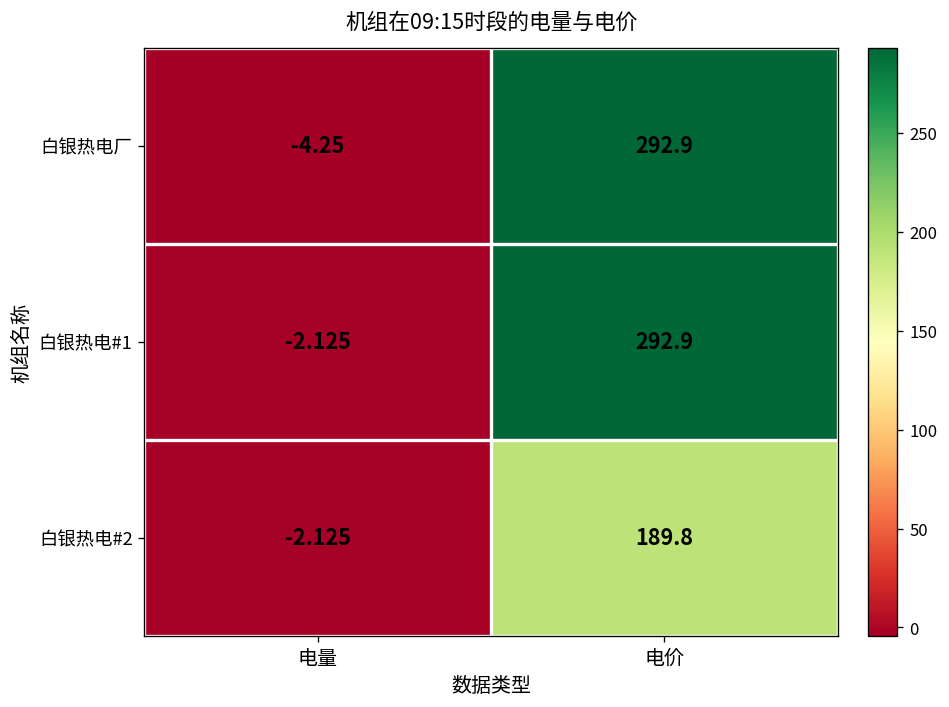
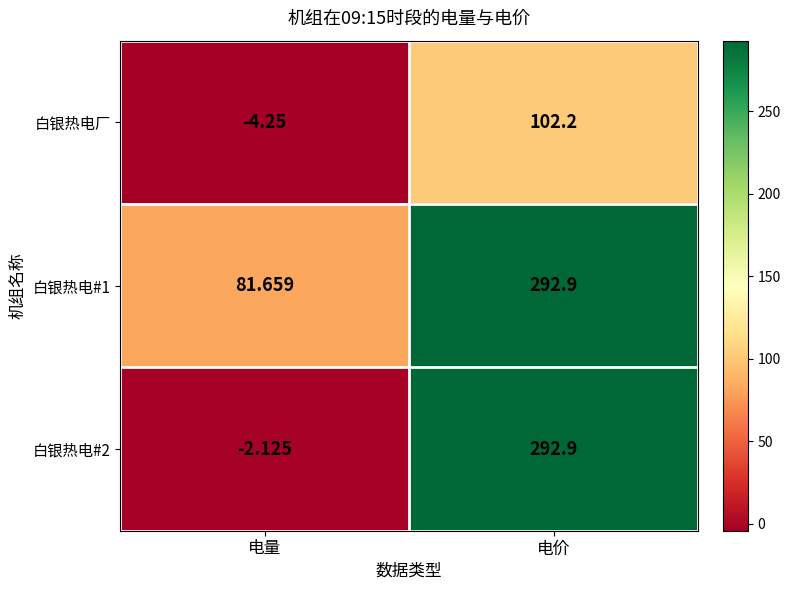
  {
    "白银热电厂": {
      "电量": -4.25,
-     "电价": 292.9
+     "电价": 102.2
    },
    "白银热电#1": {
-     "电量": -2.125,
+     "电量": 81.659,
      "电价": 292.9
    },
    "白银热电#2": {
      "电量": -2.125,
-     "电价": 189.8
+     "电价": 292.9
    }
  }
